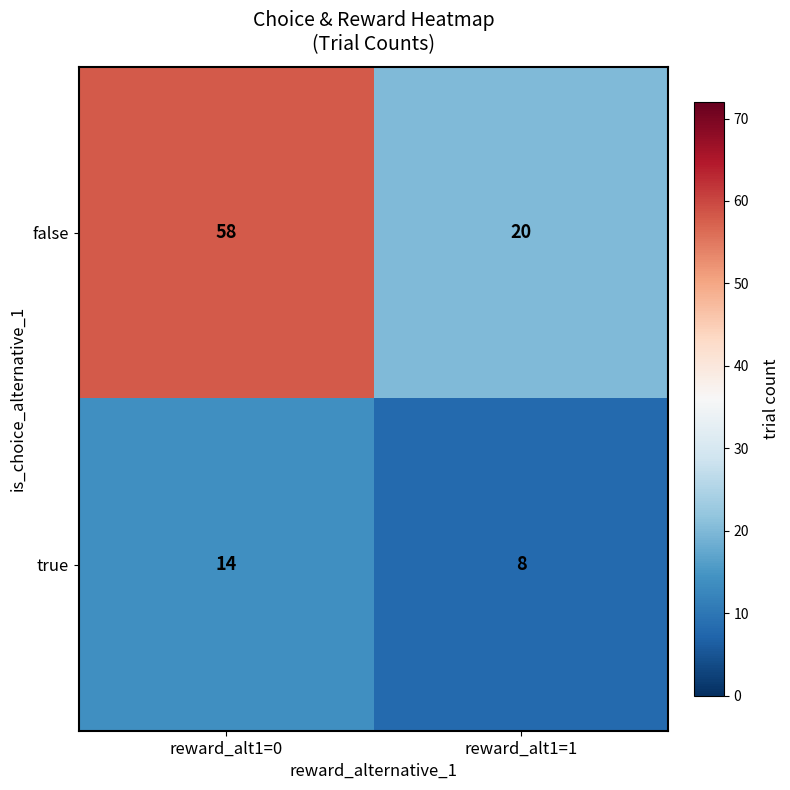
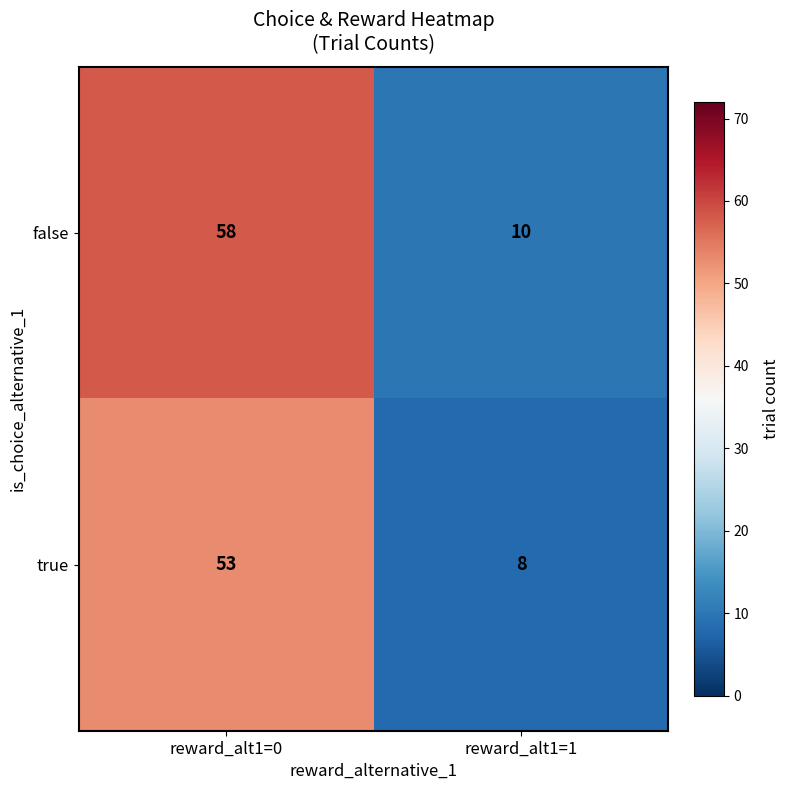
  {
    "false": {
      "reward_alt1=0": 58,
-     "reward_alt1=1": 20
+     "reward_alt1=1": 10
    },
    "true": {
-     "reward_alt1=0": 14,
+     "reward_alt1=0": 53,
      "reward_alt1=1": 8
    }
  }
